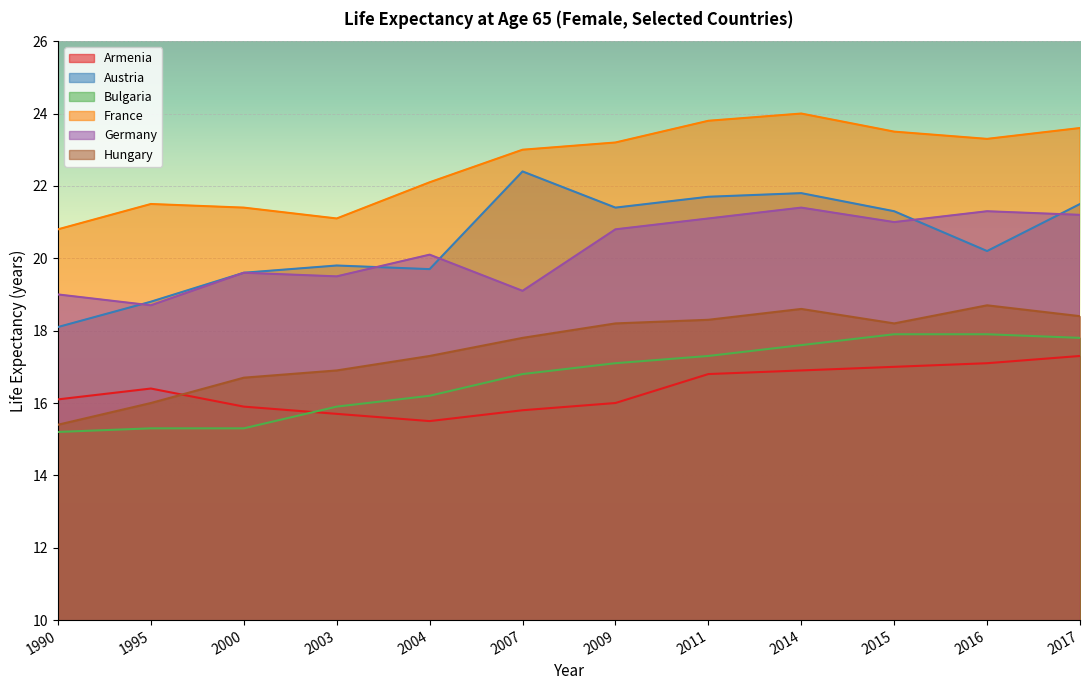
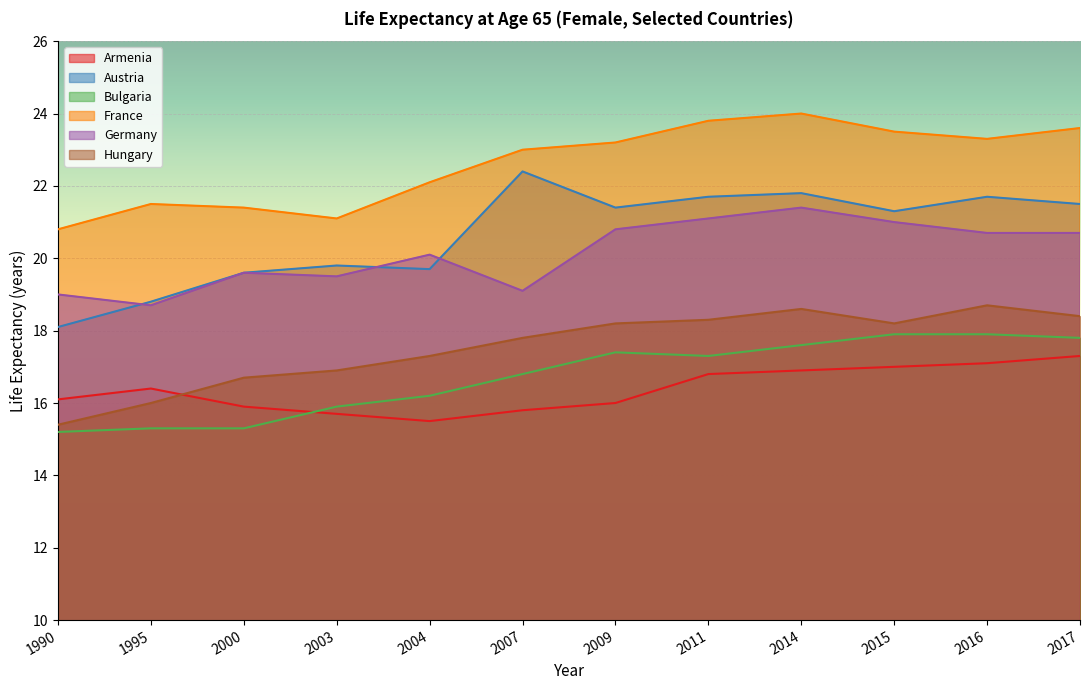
  {
    "Armenia": {
      "1990": 16.1,
      "1995": 16.4,
      "2000": 15.9,
      "2003": 15.7,
      "2004": 15.5,
      "2007": 15.8,
      "2009": 16.0,
      "2011": 16.8,
      "2014": 16.9,
      "2015": 17.0,
      "2016": 17.1,
      "2017": 17.3
    },
    "Austria": {
      "1990": 18.1,
      "1995": 18.8,
      "2003": 19.8,
      "2004": 19.7,
      "2007": 22.4,
      "2009": 21.4,
      "2011": 21.7,
      "2014": 21.8,
      "2015": 21.3,
-     "2016": 20.2,
+     "2016": 21.7,
      "2017": 21.5
    },
    "Bulgaria": {
      "1990": 15.2,
      "1995": 15.3,
      "2000": 15.3,
      "2003": 15.9,
      "2004": 16.2,
      "2007": 16.8,
-     "2009": 17.1,
+     "2009": 17.4,
      "2011": 17.3,
      "2014": 17.6,
      "2015": 17.9,
      "2016": 17.9,
      "2017": 17.8
    },
    "France": {
      "1990": 20.8,
      "1995": 21.5,
      "2000": 21.4,
      "2003": 21.1,
      "2004": 22.1,
      "2007": 23.0,
      "2009": 23.2,
      "2011": 23.8,
      "2014": 24.0,
      "2015": 23.5,
      "2016": 23.3,
      "2017": 23.6
    },
    "Germany": {
      "1990": 19.0,
      "1995": 18.7,
      "2003": 19.5,
      "2004": 20.1,
      "2007": 19.1,
      "2009": 20.8,
      "2011": 21.1,
      "2014": 21.4,
      "2015": 21.0,
-     "2016": 21.3,
-     "2017": 21.2
+     "2016": 20.7,
+     "2017": 20.7
    },
    "Hungary": {
      "1990": 15.4,
      "1995": 16.0,
      "2000": 16.7,
      "2003": 16.9,
      "2004": 17.3,
      "2007": 17.8,
      "2009": 18.2,
      "2011": 18.3,
      "2014": 18.6,
      "2015": 18.2,
      "2016": 18.7,
      "2017": 18.4
    }
  }
